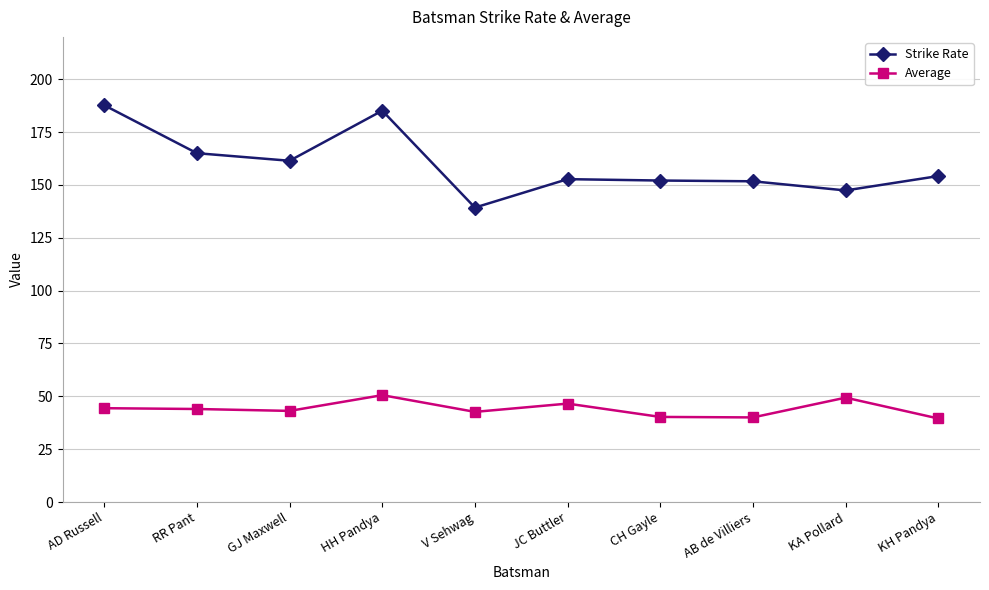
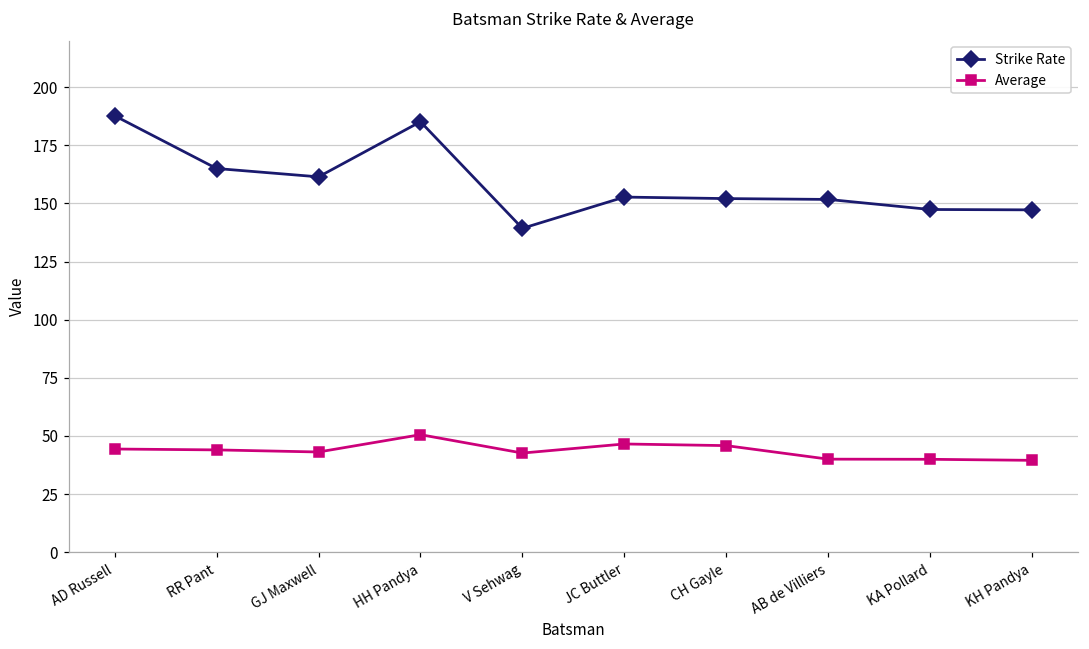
  {
    "Strike Rate": {
      "AD Russell": 188,
      "RR Pant": 165,
      "GJ Maxwell": 161,
      "HH Pandya": 185,
      "V Sehwag": 139,
      "JC Buttler": 153,
      "CH Gayle": 152,
      "AB de Villiers": 152,
      "KA Pollard": 147,
-     "KH Pandya": 154
+     "KH Pandya": 147
    },
    "Average": {
      "AD Russell": 44,
      "RR Pant": 44,
      "GJ Maxwell": 43,
      "HH Pandya": 51,
      "V Sehwag": 43,
      "JC Buttler": 47,
-     "CH Gayle": 40,
+     "CH Gayle": 46,
      "AB de Villiers": 40,
-     "KA Pollard": 49,
+     "KA Pollard": 40,
      "KH Pandya": 40
    }
  }
